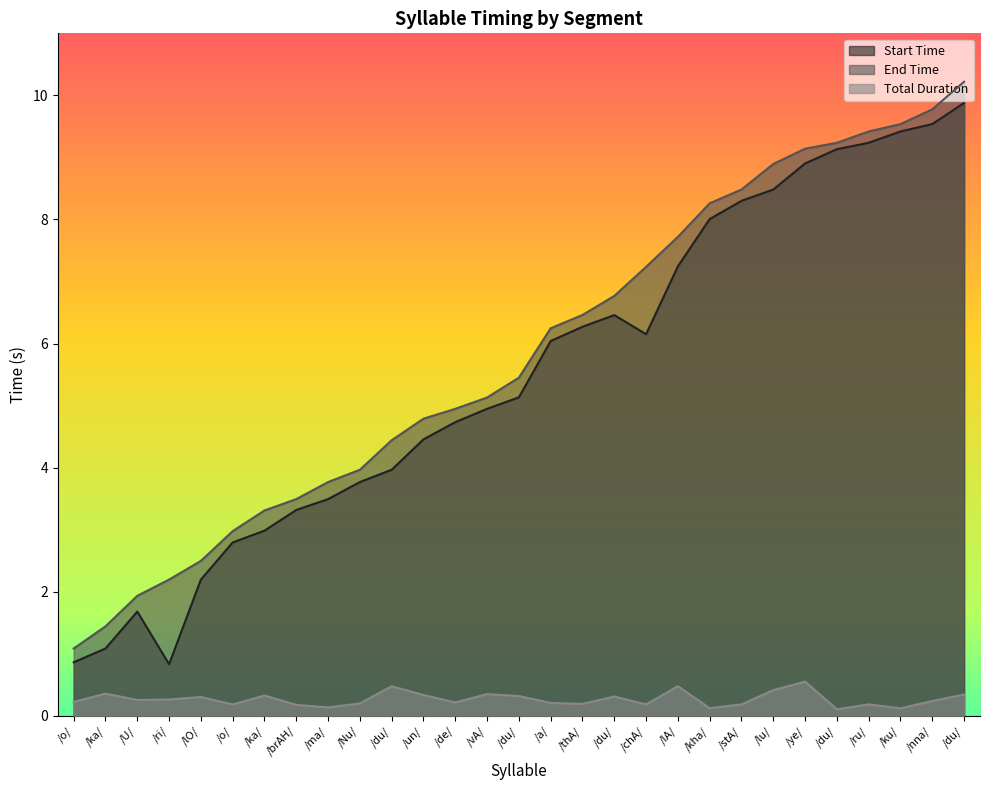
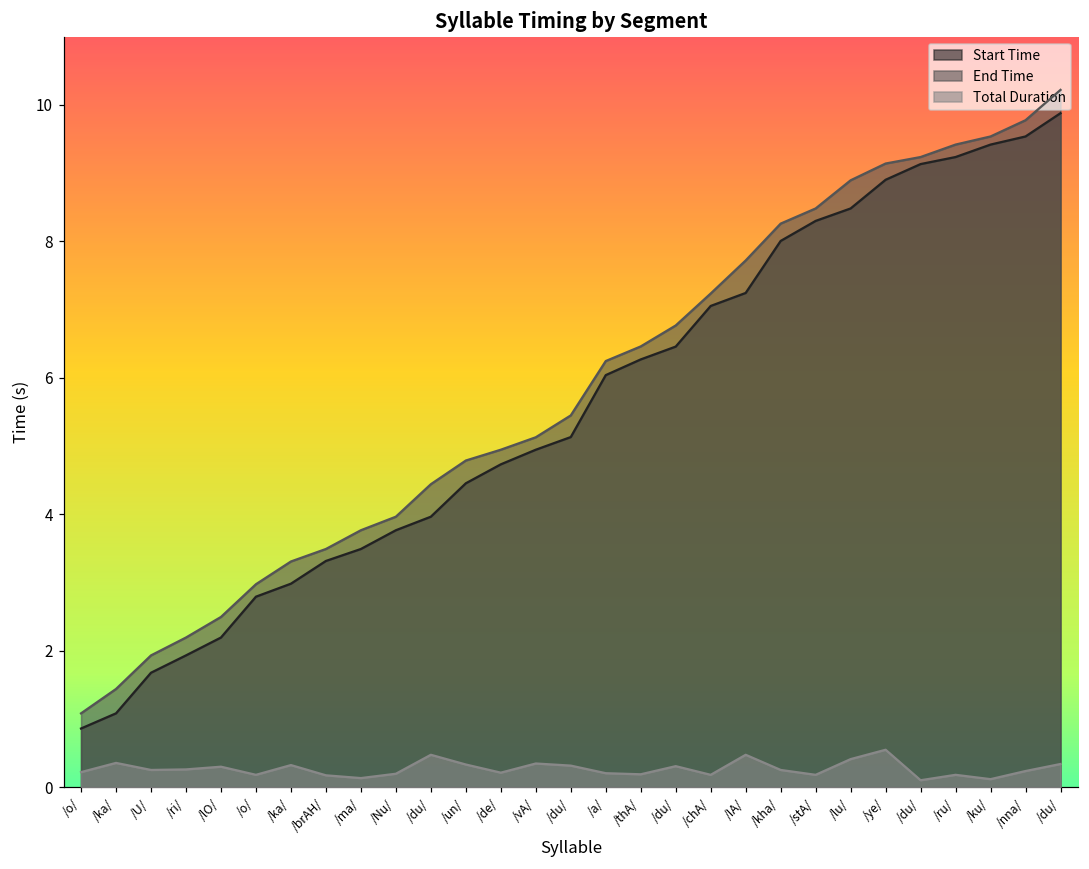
  {
    "Start Time": {
      "/U/": 1.7,
-     "/ri/": 0.8,
+     "/ri/": 1.9,
      "/lO/": 2.2,
      "/brAH/": 3.3,
      "/ma/": 3.5,
      "/Nu/": 3.8,
      "/un/": 4.5,
      "/de/": 4.7,
      "/vA/": 4.9,
      "/a/": 6.0,
      "/thA/": 6.3,
-     "/chA/": 6.1,
+     "/chA/": 7.1,
      "/IA/": 7.2,
      "/kha/": 8.0,
      "/stA/": 8.3,
      "/lu/": 8.5,
      "/ye/": 8.9,
      "/ru/": 9.2,
      "/ku/": 9.4,
      "/nna/": 9.5
    },
    "End Time": {
      "/U/": 1.9,
      "/ri/": 2.2,
      "/lO/": 2.5,
      "/brAH/": 3.5,
      "/ma/": 3.8,
      "/Nu/": 4.0,
      "/un/": 4.8,
      "/de/": 4.9,
      "/vA/": 5.1,
      "/a/": 6.2,
      "/thA/": 6.5,
      "/chA/": 7.2,
      "/IA/": 7.7,
      "/kha/": 8.3,
      "/stA/": 8.5,
      "/lu/": 8.9,
      "/ye/": 9.1,
      "/ru/": 9.4,
      "/ku/": 9.5,
      "/nna/": 9.8
    },
    "Total Duration": {
      "/U/": 0.3,
      "/ri/": 0.3,
      "/lO/": 0.3,
      "/brAH/": 0.2,
      "/ma/": 0.1,
      "/Nu/": 0.2,
      "/un/": 0.3,
      "/de/": 0.2,
      "/vA/": 0.3,
      "/a/": 0.2,
      "/thA/": 0.2,
      "/chA/": 0.2,
      "/IA/": 0.5,
-     "/kha/": 0.1,
+     "/kha/": 0.3,
      "/stA/": 0.2,
      "/lu/": 0.4,
      "/ye/": 0.5,
      "/ru/": 0.2,
      "/ku/": 0.1,
      "/nna/": 0.2
    }
  }
